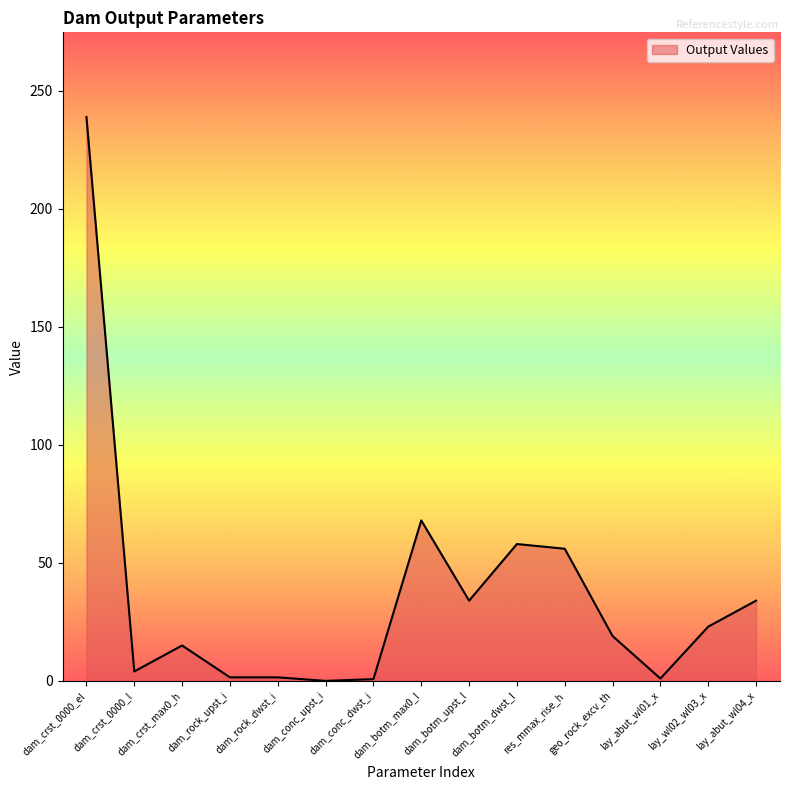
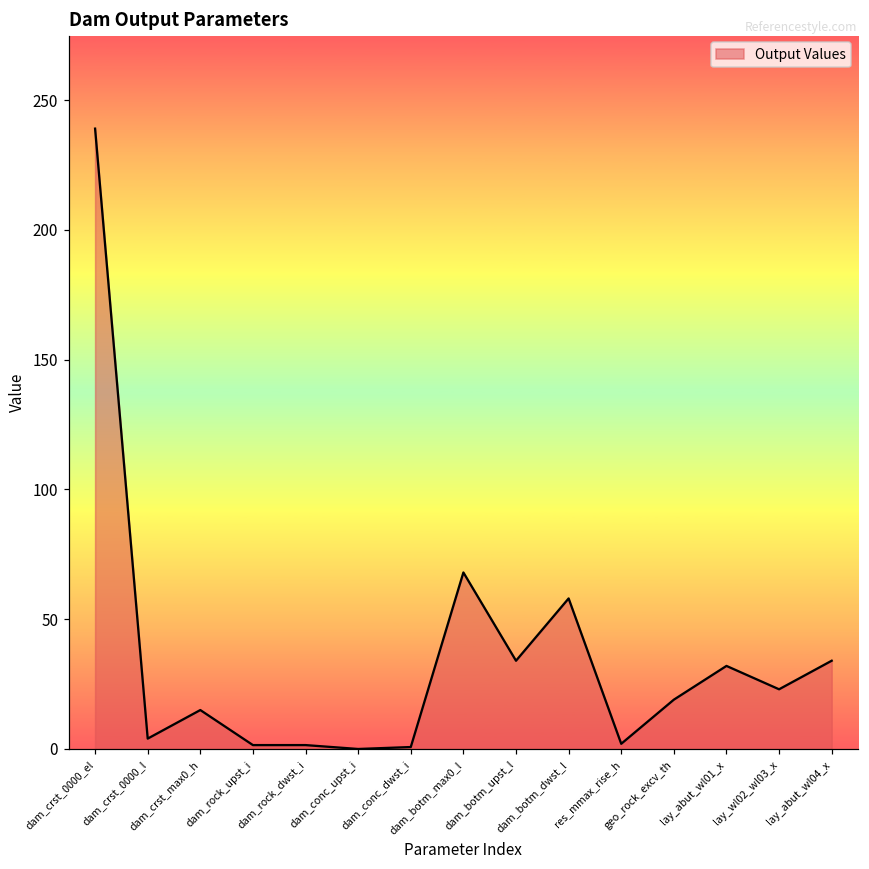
  {
    "dam_crst_0000_el": 239,
    "dam_crst_0000_l": 4,
    "dam_crst_max0_h": 15,
    "dam_rock_upst_i": 2,
    "dam_rock_dwst_i": 2,
    "dam_conc_upst_i": 0,
    "dam_conc_dwst_i": 1,
    "dam_botm_max0_l": 68,
    "dam_botm_upst_l": 34,
    "dam_botm_dwst_l": 58,
-   "res_mmax_rise_h": 56,
+   "res_mmax_rise_h": 2,
    "geo_rock_excv_th": 19,
-   "lay_abut_wl01_x": 1,
+   "lay_abut_wl01_x": 32,
    "lay_wl02_wl03_x": 23,
    "lay_abut_wl04_x": 34
  }
